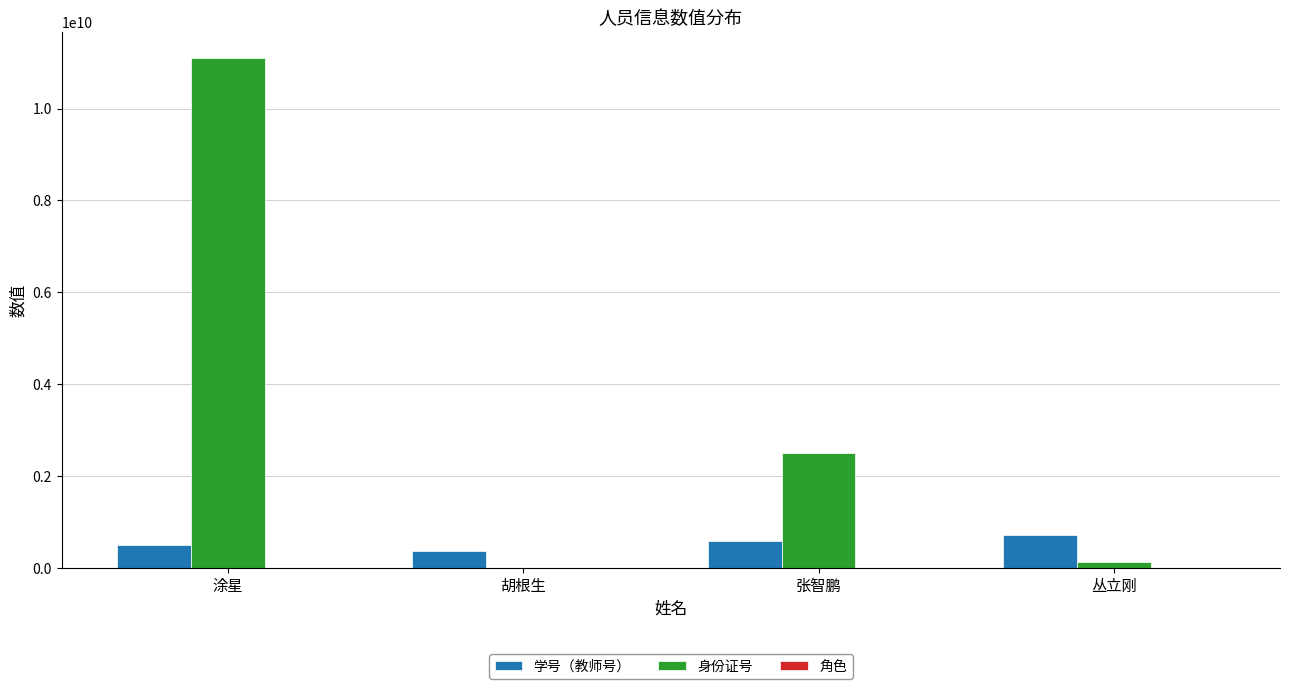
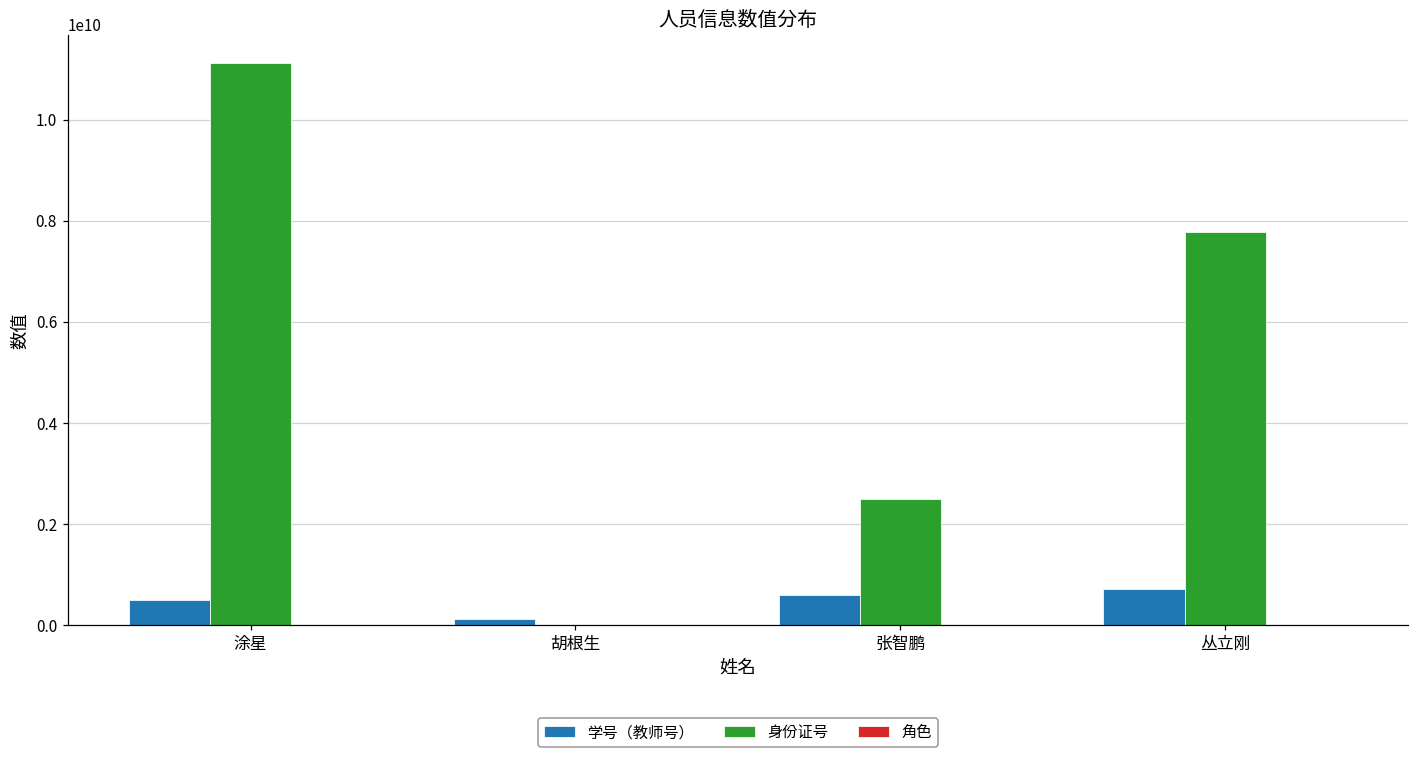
  {
    "学号（教师号）": {
      "涂星": 500000000,
-     "胡根生": 400000000,
+     "胡根生": 100000000,
      "张智鹏": 600000000,
      "丛立刚": 700000000
    },
    "身份证号": {
      "涂星": 11100000000,
      "张智鹏": 2500000000,
-     "丛立刚": 100000000
+     "丛立刚": 7800000000
    }
  }
